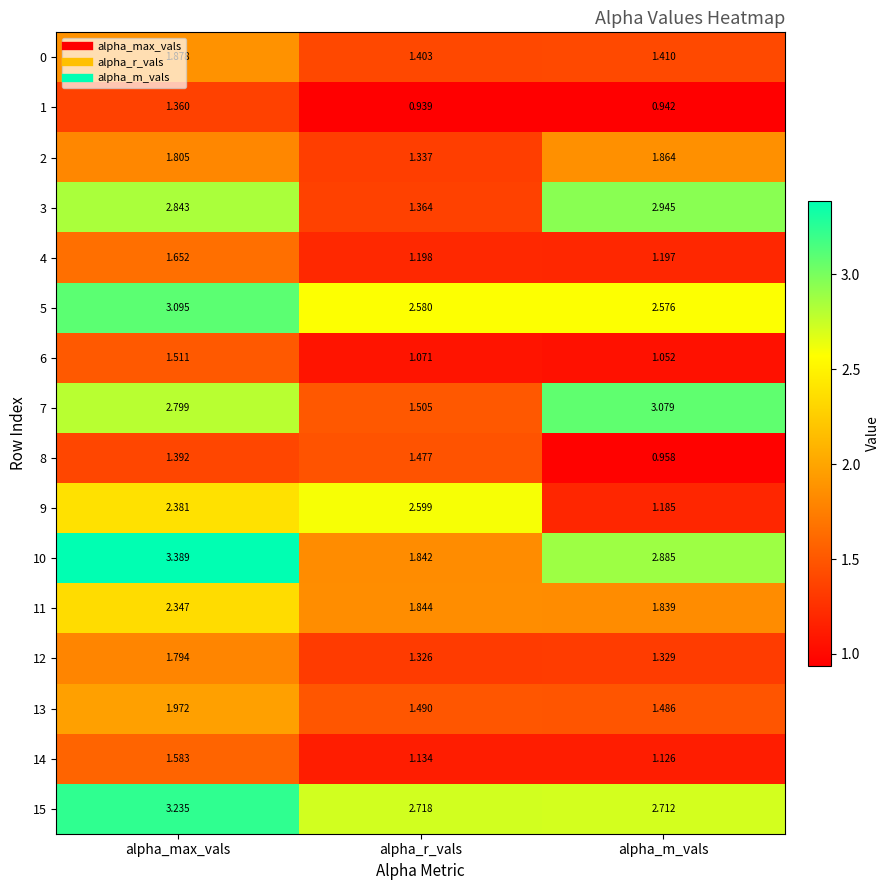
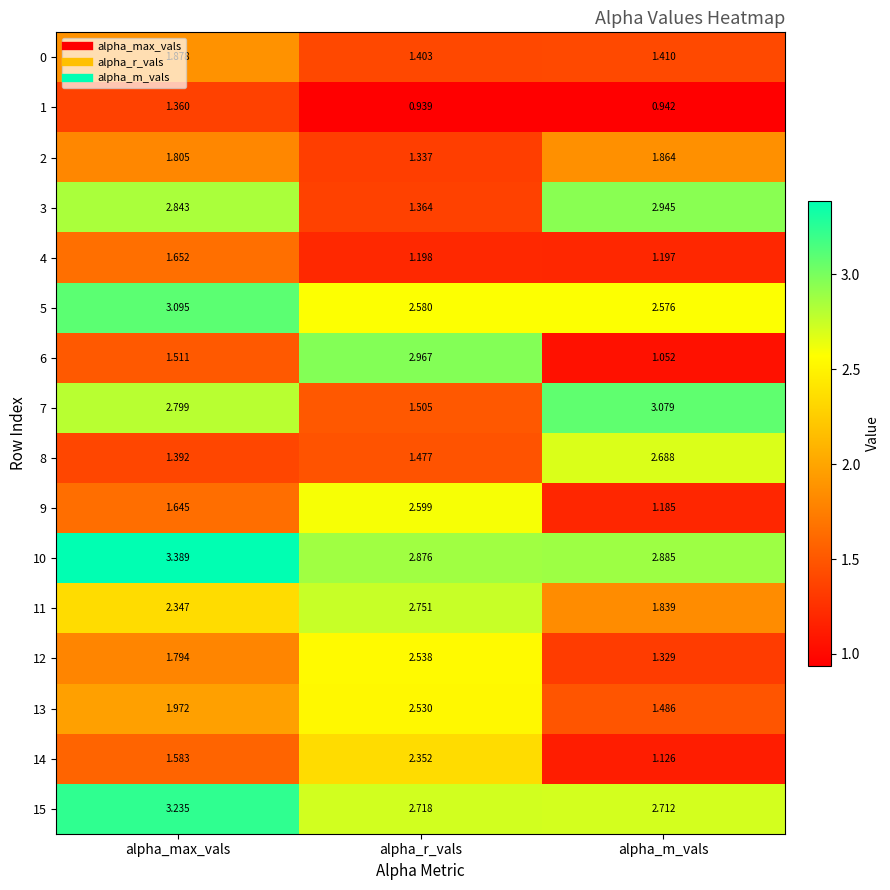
  {
    "0": {
      "alpha_r_vals": 1.403,
      "alpha_m_vals": 1.410
    },
    "1": {
      "alpha_max_vals": 1.360,
      "alpha_r_vals": 0.939,
      "alpha_m_vals": 0.942
    },
    "2": {
      "alpha_max_vals": 1.805,
      "alpha_r_vals": 1.337,
      "alpha_m_vals": 1.864
    },
    "3": {
      "alpha_max_vals": 2.843,
      "alpha_r_vals": 1.364,
      "alpha_m_vals": 2.945
    },
    "4": {
      "alpha_max_vals": 1.652,
      "alpha_r_vals": 1.198,
      "alpha_m_vals": 1.197
    },
    "5": {
      "alpha_max_vals": 3.095,
      "alpha_r_vals": 2.580,
      "alpha_m_vals": 2.576
    },
    "6": {
      "alpha_max_vals": 1.511,
-     "alpha_r_vals": 1.071,
+     "alpha_r_vals": 2.967,
      "alpha_m_vals": 1.052
    },
    "7": {
      "alpha_max_vals": 2.799,
      "alpha_r_vals": 1.505,
      "alpha_m_vals": 3.079
    },
    "8": {
      "alpha_max_vals": 1.392,
      "alpha_r_vals": 1.477,
-     "alpha_m_vals": 0.958
+     "alpha_m_vals": 2.688
    },
    "9": {
-     "alpha_max_vals": 2.381,
+     "alpha_max_vals": 1.645,
      "alpha_r_vals": 2.599,
      "alpha_m_vals": 1.185
    },
    "10": {
      "alpha_max_vals": 3.389,
-     "alpha_r_vals": 1.842,
+     "alpha_r_vals": 2.876,
      "alpha_m_vals": 2.885
    },
    "11": {
      "alpha_max_vals": 2.347,
-     "alpha_r_vals": 1.844,
+     "alpha_r_vals": 2.751,
      "alpha_m_vals": 1.839
    },
    "12": {
      "alpha_max_vals": 1.794,
-     "alpha_r_vals": 1.326,
+     "alpha_r_vals": 2.538,
      "alpha_m_vals": 1.329
    },
    "13": {
      "alpha_max_vals": 1.972,
-     "alpha_r_vals": 1.490,
+     "alpha_r_vals": 2.530,
      "alpha_m_vals": 1.486
    },
    "14": {
      "alpha_max_vals": 1.583,
-     "alpha_r_vals": 1.134,
+     "alpha_r_vals": 2.352,
      "alpha_m_vals": 1.126
    },
    "15": {
      "alpha_max_vals": 3.235,
      "alpha_r_vals": 2.718,
      "alpha_m_vals": 2.712
    }
  }
